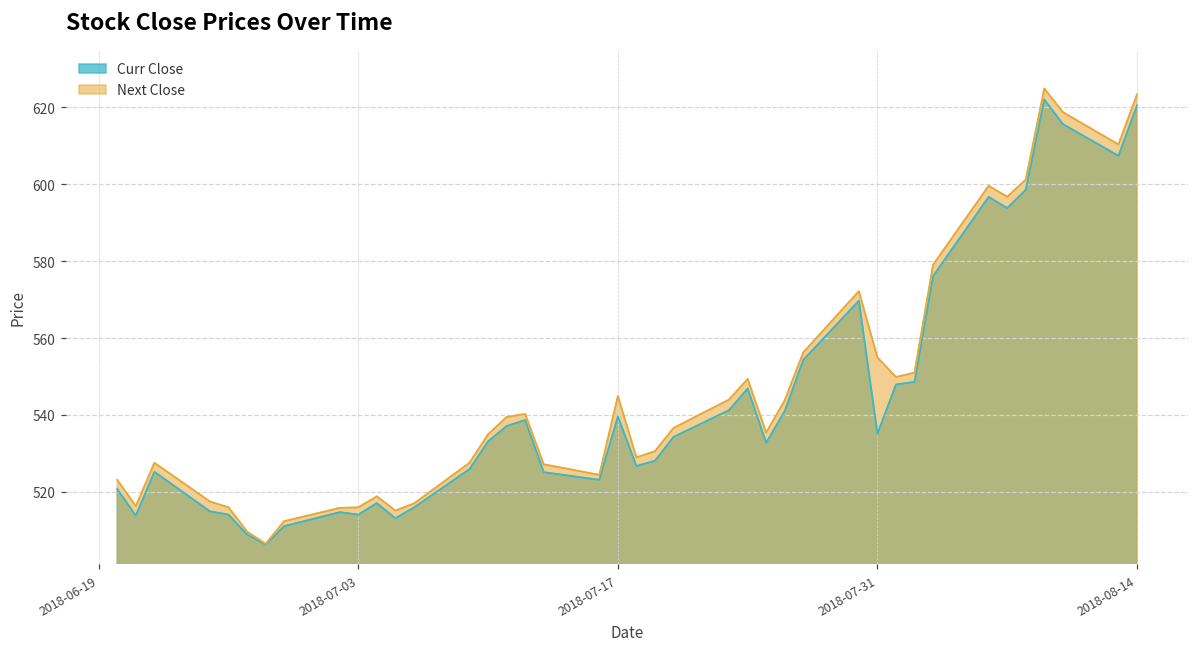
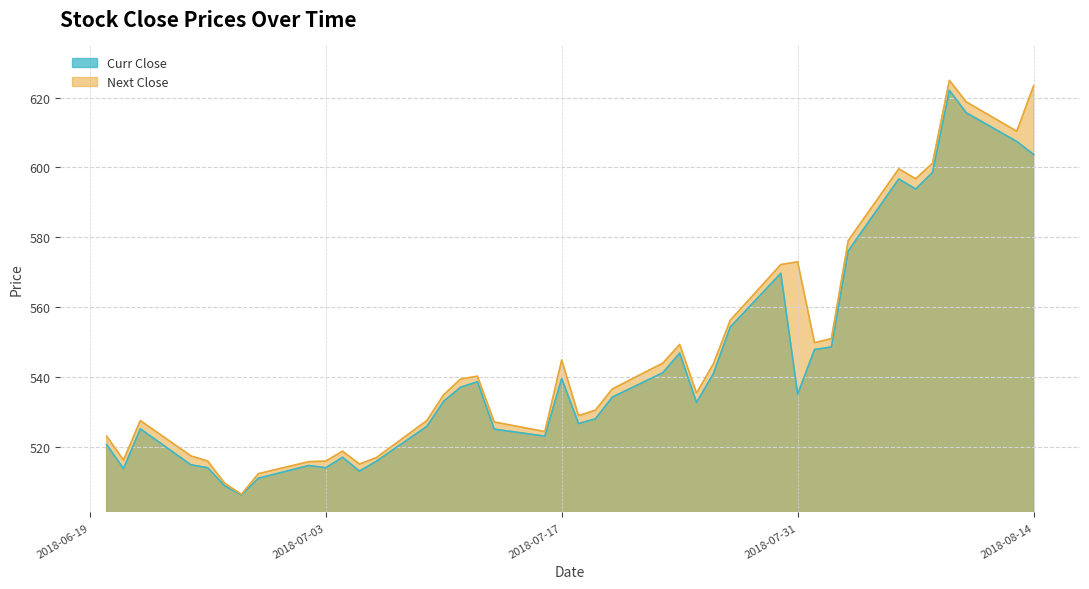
  {
    "Curr Close": {
      "2018-07-03": 514,
      "2018-07-17": 540,
      "2018-07-31": 535,
-     "2018-08-14": 621
+     "2018-08-14": 604
    },
    "Next Close": {
      "2018-07-03": 516,
      "2018-07-17": 545,
-     "2018-07-31": 555,
+     "2018-07-31": 573,
      "2018-08-14": 623
    }
  }
